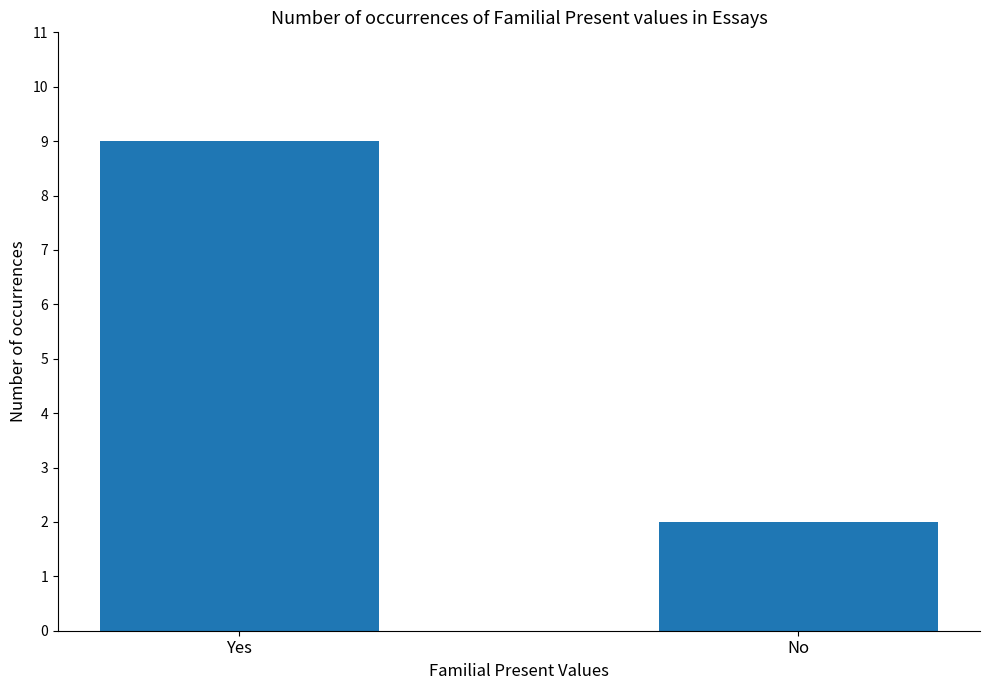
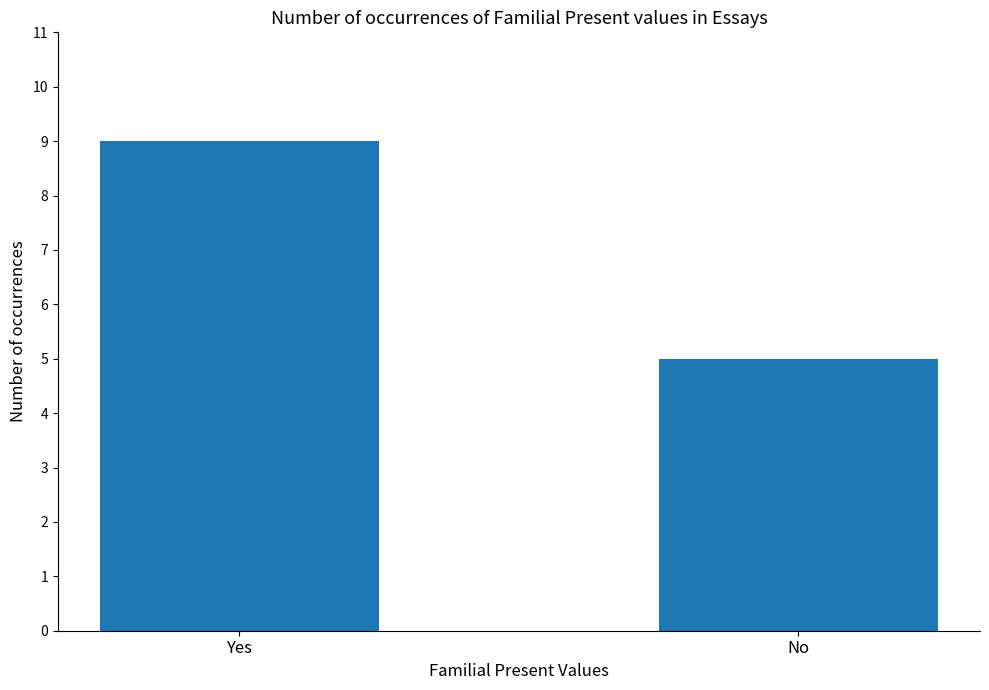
  {
    "Yes": 9,
-   "No": 2
+   "No": 5
  }
